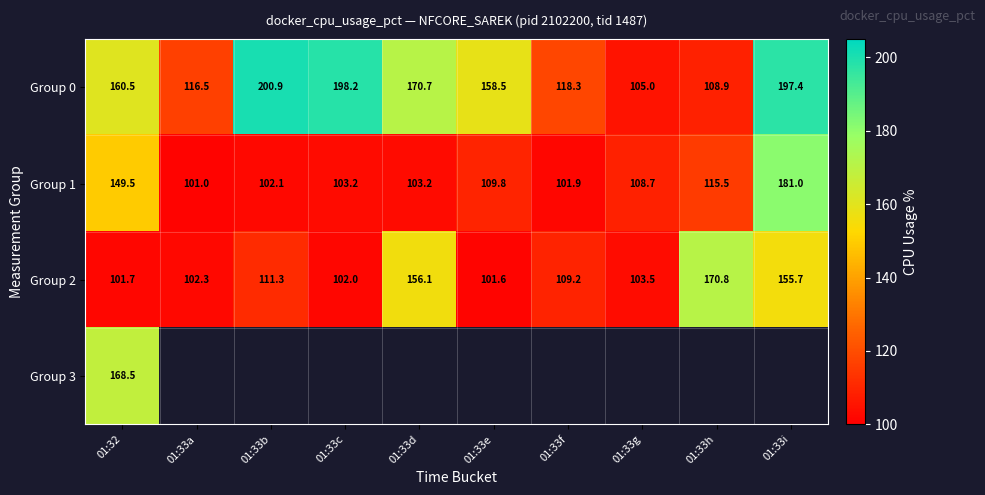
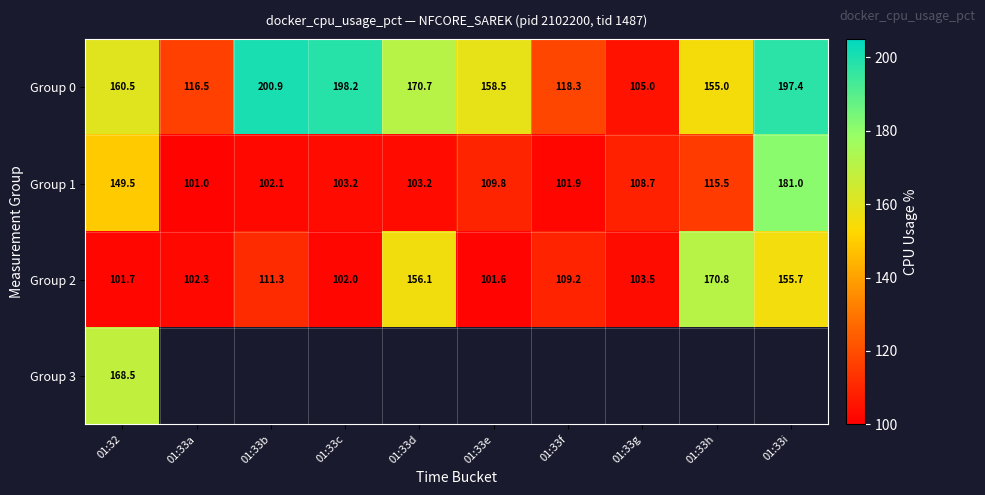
  {
    "Group 0": {
      "01:32": 160.5,
      "01:33a": 116.5,
      "01:33b": 200.9,
      "01:33c": 198.2,
      "01:33d": 170.7,
      "01:33e": 158.5,
      "01:33f": 118.3,
      "01:33g": 105.0,
-     "01:33h": 108.9,
+     "01:33h": 155.0,
      "01:33i": 197.4
    },
    "Group 1": {
      "01:32": 149.5,
      "01:33a": 101.0,
      "01:33b": 102.1,
      "01:33c": 103.2,
      "01:33d": 103.2,
      "01:33e": 109.8,
      "01:33f": 101.9,
      "01:33g": 108.7,
      "01:33h": 115.5,
      "01:33i": 181.0
    },
    "Group 2": {
      "01:32": 101.7,
      "01:33a": 102.3,
      "01:33b": 111.3,
      "01:33c": 102.0,
      "01:33d": 156.1,
      "01:33e": 101.6,
      "01:33f": 109.2,
      "01:33g": 103.5,
      "01:33h": 170.8,
      "01:33i": 155.7
    },
    "Group 3": {
      "01:32": 168.5
    }
  }
